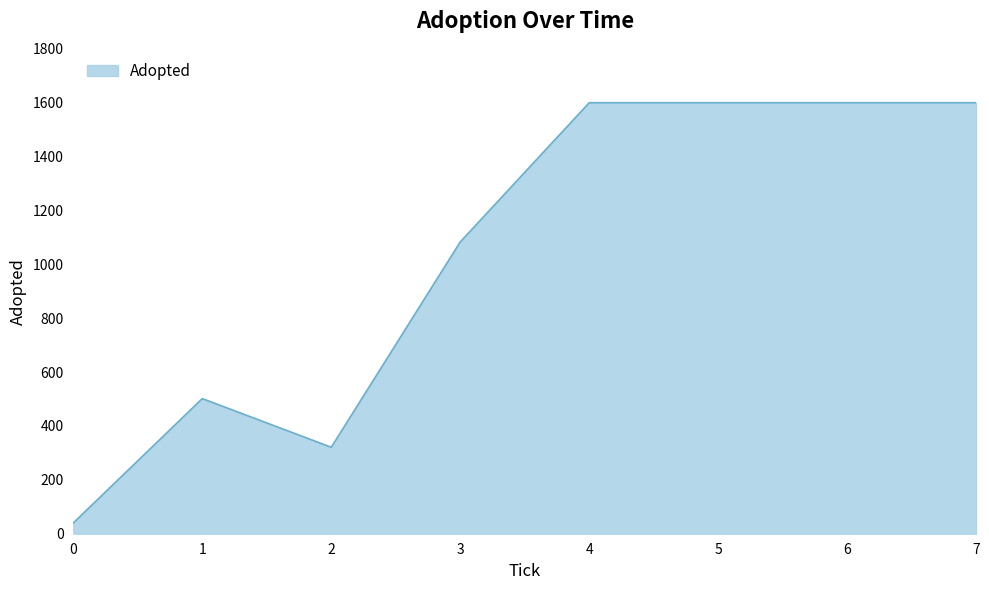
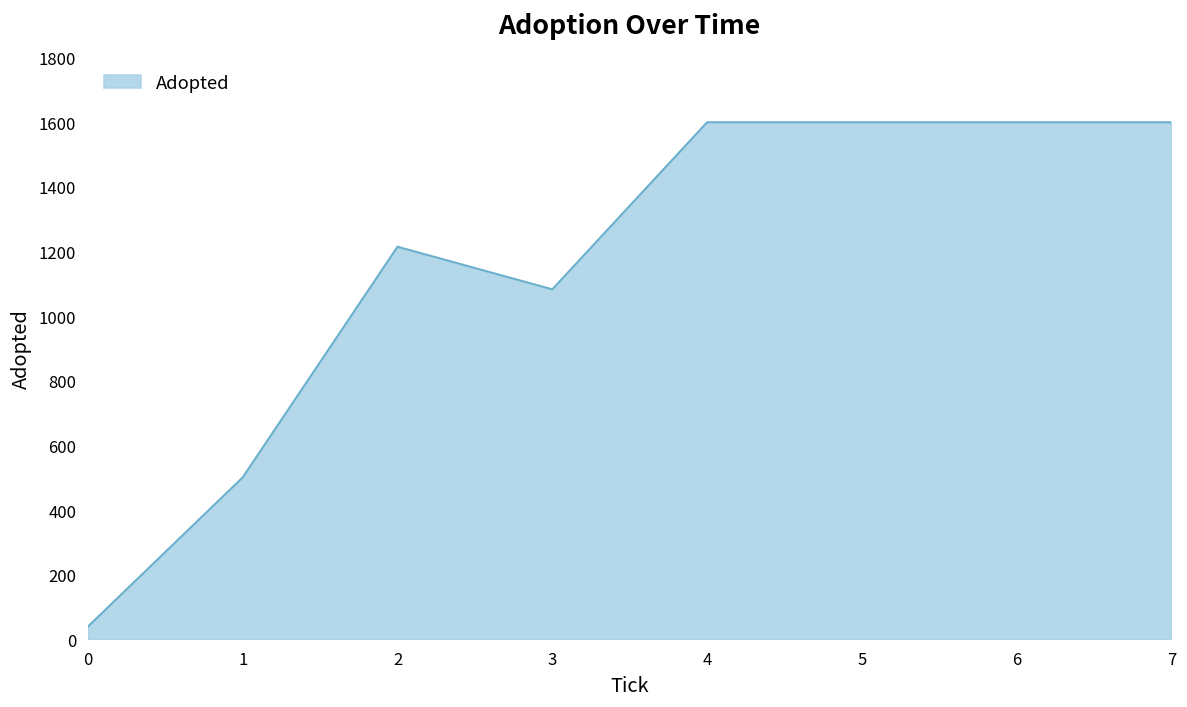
  {
    "0": 40,
    "1": 500,
-   "2": 320,
+   "2": 1220,
    "3": 1080,
    "4": 1600,
    "5": 1600,
    "6": 1600,
    "7": 1600
  }
